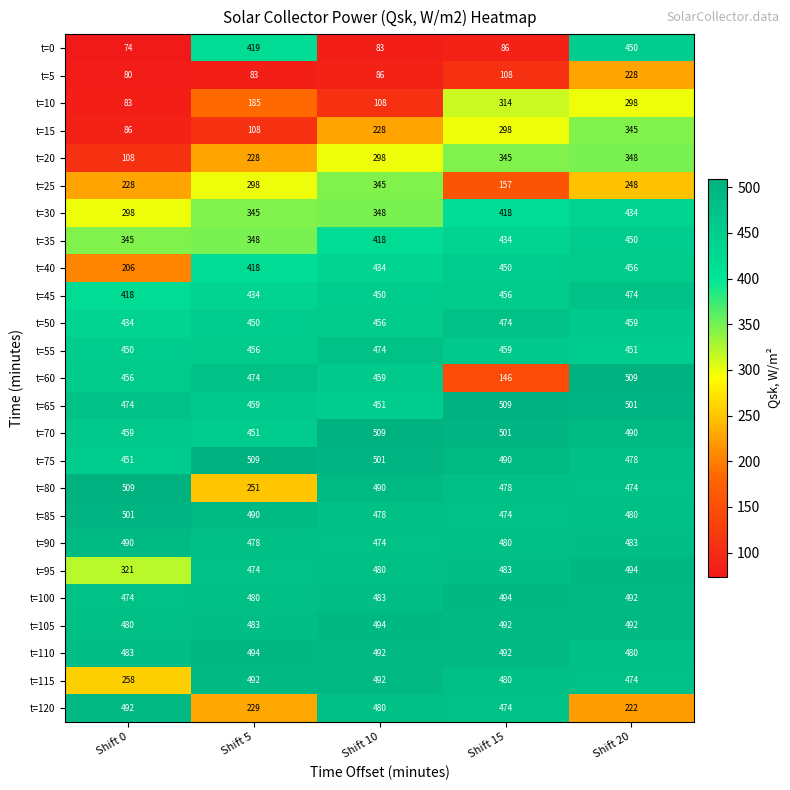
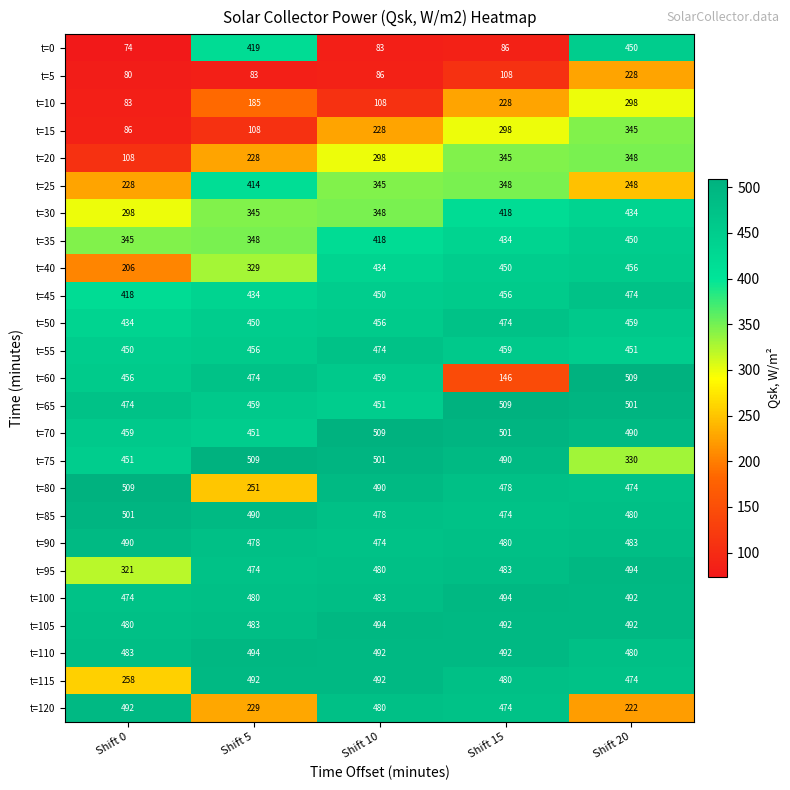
  {
    "t=0": {
      "Shift 0": 74,
      "Shift 5": 419,
      "Shift 10": 83,
      "Shift 15": 86,
      "Shift 20": 450
    },
    "t=5": {
      "Shift 0": 80,
      "Shift 5": 83,
      "Shift 10": 86,
      "Shift 15": 108,
      "Shift 20": 228
    },
    "t=10": {
      "Shift 0": 83,
      "Shift 5": 185,
      "Shift 10": 108,
-     "Shift 15": 314,
+     "Shift 15": 228,
      "Shift 20": 298
    },
    "t=15": {
      "Shift 0": 86,
      "Shift 5": 108,
      "Shift 10": 228,
      "Shift 15": 298,
      "Shift 20": 345
    },
    "t=20": {
      "Shift 0": 108,
      "Shift 5": 228,
      "Shift 10": 298,
      "Shift 15": 345,
      "Shift 20": 348
    },
    "t=25": {
      "Shift 0": 228,
-     "Shift 5": 298,
+     "Shift 5": 414,
      "Shift 10": 345,
-     "Shift 15": 157,
+     "Shift 15": 348,
      "Shift 20": 248
    },
    "t=30": {
      "Shift 0": 298,
      "Shift 5": 345,
      "Shift 10": 348,
      "Shift 15": 418,
      "Shift 20": 434
    },
    "t=35": {
      "Shift 0": 345,
      "Shift 5": 348,
      "Shift 10": 418,
      "Shift 15": 434,
      "Shift 20": 450
    },
    "t=40": {
      "Shift 0": 206,
-     "Shift 5": 418,
+     "Shift 5": 329,
      "Shift 10": 434,
      "Shift 15": 450,
      "Shift 20": 456
    },
    "t=45": {
      "Shift 0": 418,
      "Shift 5": 434,
      "Shift 10": 450,
      "Shift 15": 456,
      "Shift 20": 474
    },
    "t=50": {
      "Shift 0": 434,
      "Shift 5": 450,
      "Shift 10": 456,
      "Shift 15": 474,
      "Shift 20": 459
    },
    "t=55": {
      "Shift 0": 450,
      "Shift 5": 456,
      "Shift 10": 474,
      "Shift 15": 459,
      "Shift 20": 451
    },
    "t=60": {
      "Shift 0": 456,
      "Shift 5": 474,
      "Shift 10": 459,
      "Shift 15": 146,
      "Shift 20": 509
    },
    "t=65": {
      "Shift 0": 474,
      "Shift 5": 459,
      "Shift 10": 451,
      "Shift 15": 509,
      "Shift 20": 501
    },
    "t=70": {
      "Shift 0": 459,
      "Shift 5": 451,
      "Shift 10": 509,
      "Shift 15": 501,
      "Shift 20": 490
    },
    "t=75": {
      "Shift 0": 451,
      "Shift 5": 509,
      "Shift 10": 501,
      "Shift 15": 490,
-     "Shift 20": 478
+     "Shift 20": 330
    },
    "t=80": {
      "Shift 0": 509,
      "Shift 5": 251,
      "Shift 10": 490,
      "Shift 15": 478,
      "Shift 20": 474
    },
    "t=85": {
      "Shift 0": 501,
      "Shift 5": 490,
      "Shift 10": 478,
      "Shift 15": 474,
      "Shift 20": 480
    },
    "t=90": {
      "Shift 0": 490,
      "Shift 5": 478,
      "Shift 10": 474,
      "Shift 15": 480,
      "Shift 20": 483
    },
    "t=95": {
      "Shift 0": 321,
      "Shift 5": 474,
      "Shift 10": 480,
      "Shift 15": 483,
      "Shift 20": 494
    },
    "t=100": {
      "Shift 0": 474,
      "Shift 5": 480,
      "Shift 10": 483,
      "Shift 15": 494,
      "Shift 20": 492
    },
    "t=105": {
      "Shift 0": 480,
      "Shift 5": 483,
      "Shift 10": 494,
      "Shift 15": 492,
      "Shift 20": 492
    },
    "t=110": {
      "Shift 0": 483,
      "Shift 5": 494,
      "Shift 10": 492,
      "Shift 15": 492,
      "Shift 20": 480
    },
    "t=115": {
      "Shift 0": 258,
      "Shift 5": 492,
      "Shift 10": 492,
      "Shift 15": 480,
      "Shift 20": 474
    },
    "t=120": {
      "Shift 0": 492,
      "Shift 5": 229,
      "Shift 10": 480,
      "Shift 15": 474,
      "Shift 20": 222
    }
  }
